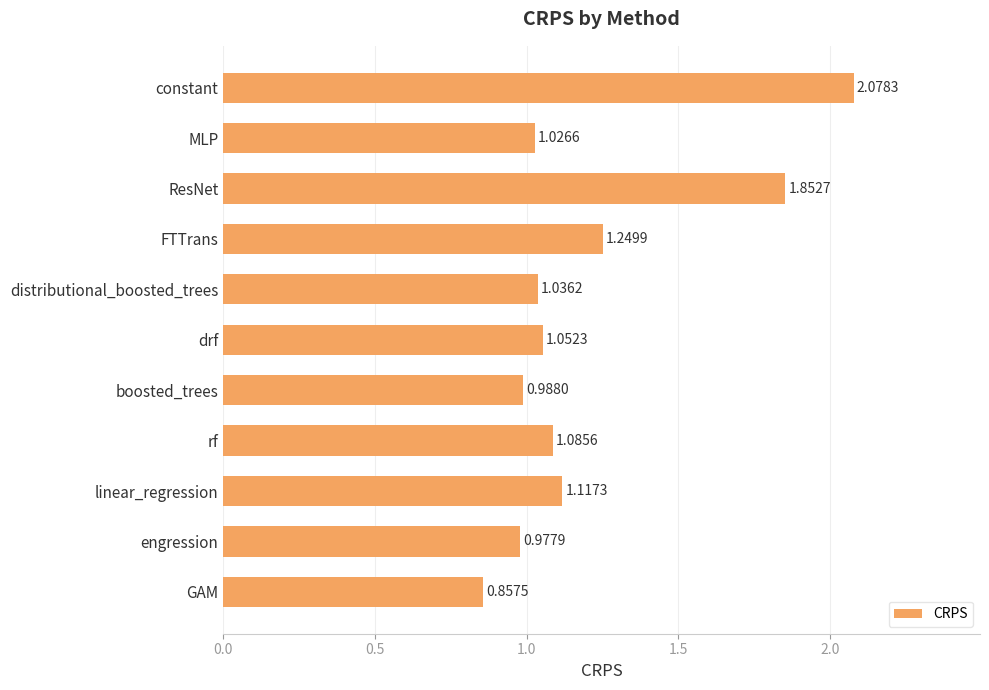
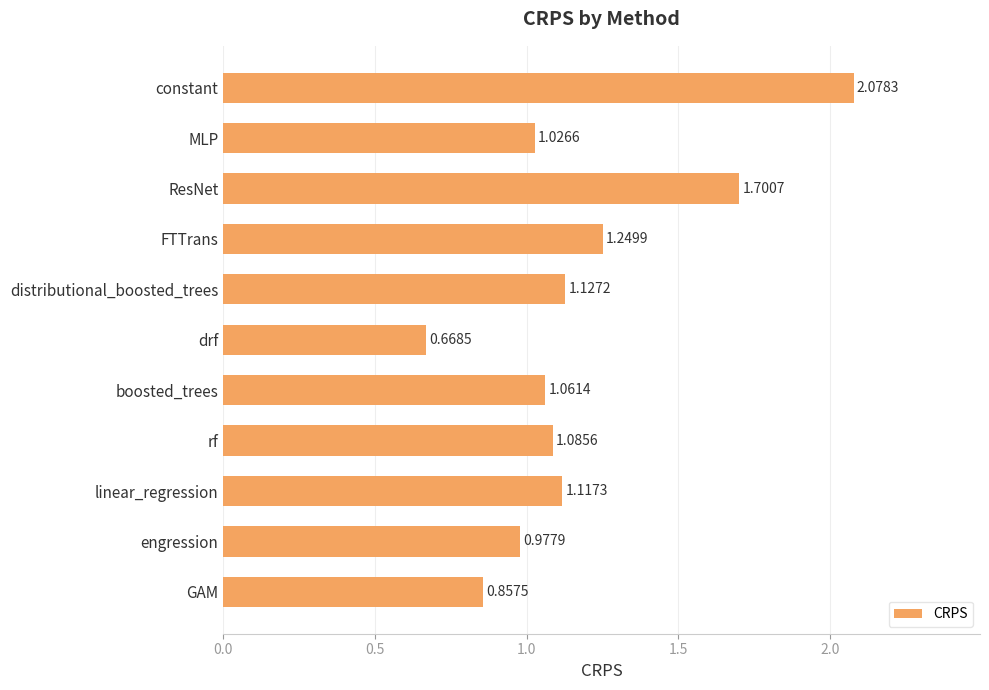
  {
    "constant": 2.0783,
    "MLP": 1.0266,
-   "ResNet": 1.8527,
+   "ResNet": 1.7007,
    "FTTrans": 1.2499,
-   "distributional_boosted_trees": 1.0362,
-   "drf": 1.0523,
-   "boosted_trees": 0.9880,
+   "distributional_boosted_trees": 1.1272,
+   "drf": 0.6685,
+   "boosted_trees": 1.0614,
    "rf": 1.0856,
    "linear_regression": 1.1173,
    "engression": 0.9779,
    "GAM": 0.8575
  }
